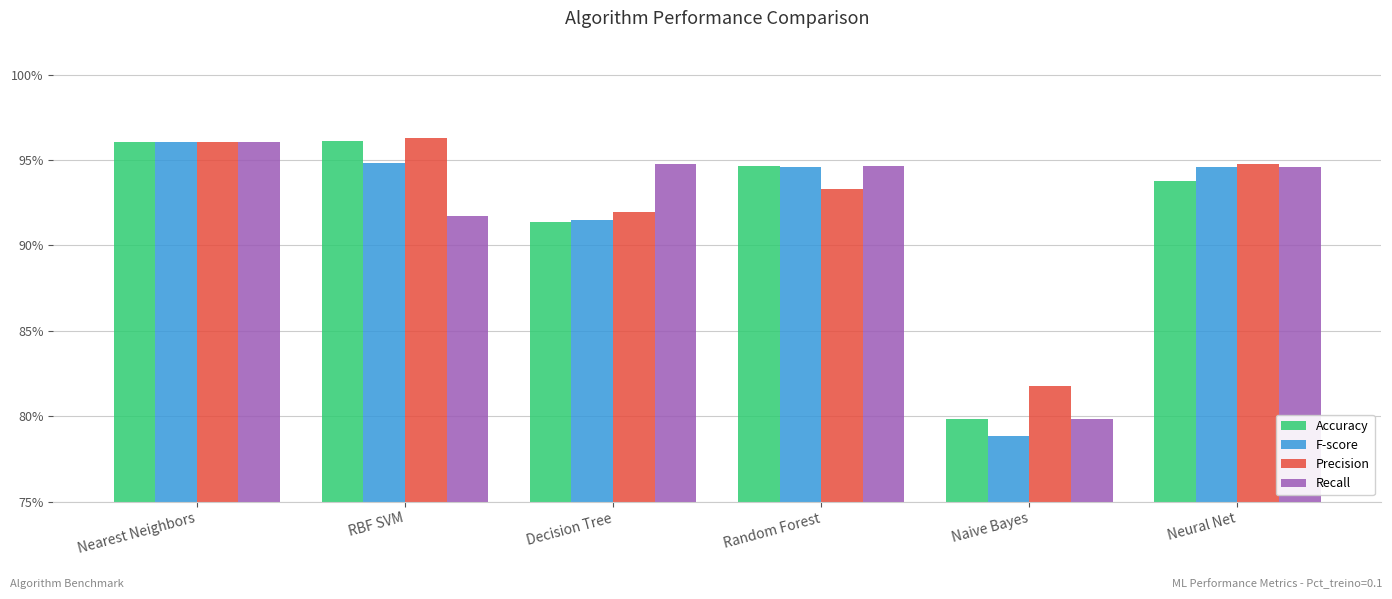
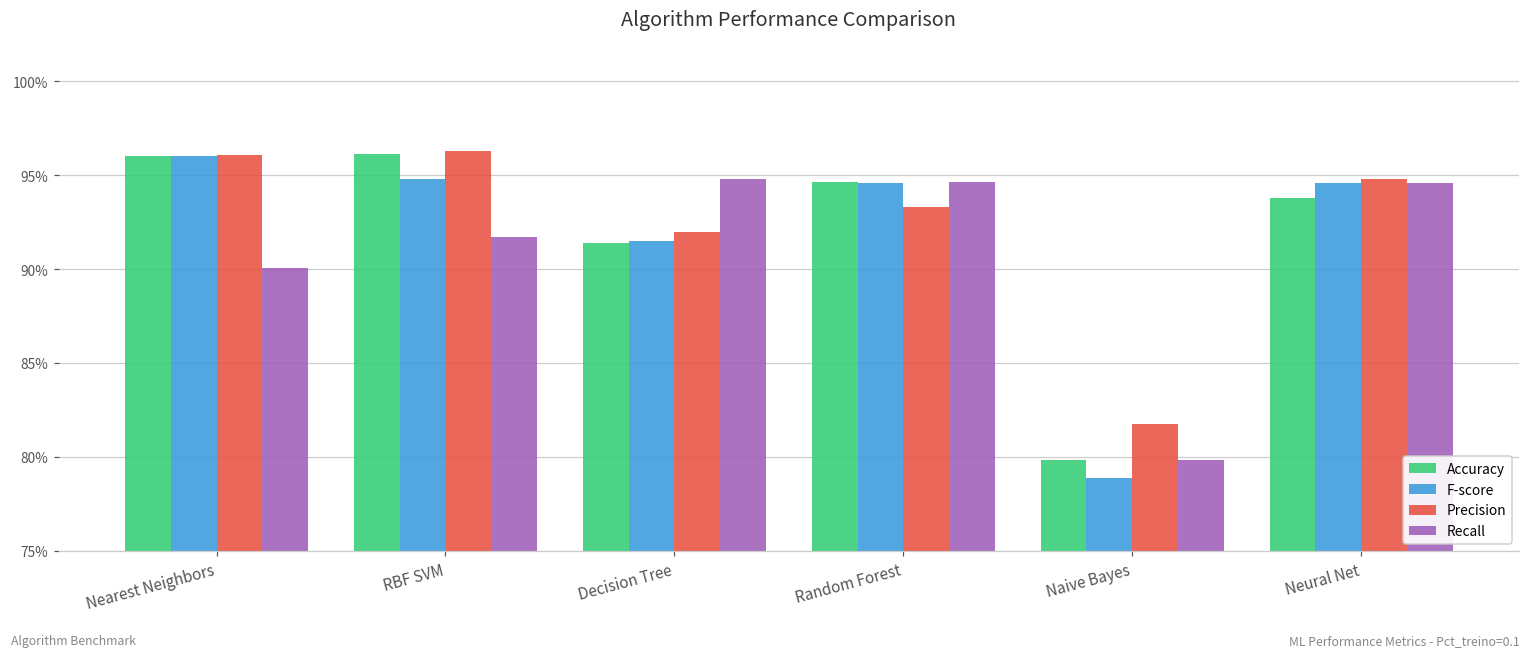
  {
    "Accuracy": {
      "Nearest Neighbors": "96.0%",
      "RBF SVM": "96.1%",
      "Decision Tree": "91.4%",
      "Random Forest": "94.6%",
      "Naive Bayes": "79.9%",
      "Neural Net": "93.8%"
    },
    "F-score": {
      "Nearest Neighbors": "96.0%",
      "RBF SVM": "94.8%",
      "Decision Tree": "91.5%",
      "Random Forest": "94.6%",
      "Naive Bayes": "78.9%",
      "Neural Net": "94.6%"
    },
    "Precision": {
      "Nearest Neighbors": "96.1%",
      "RBF SVM": "96.3%",
      "Decision Tree": "92.0%",
      "Random Forest": "93.3%",
      "Naive Bayes": "81.8%",
      "Neural Net": "94.8%"
    },
    "Recall": {
-     "Nearest Neighbors": "96.0%",
+     "Nearest Neighbors": "90.1%",
      "RBF SVM": "91.7%",
      "Decision Tree": "94.8%",
      "Random Forest": "94.6%",
      "Naive Bayes": "79.9%",
      "Neural Net": "94.6%"
    }
  }
